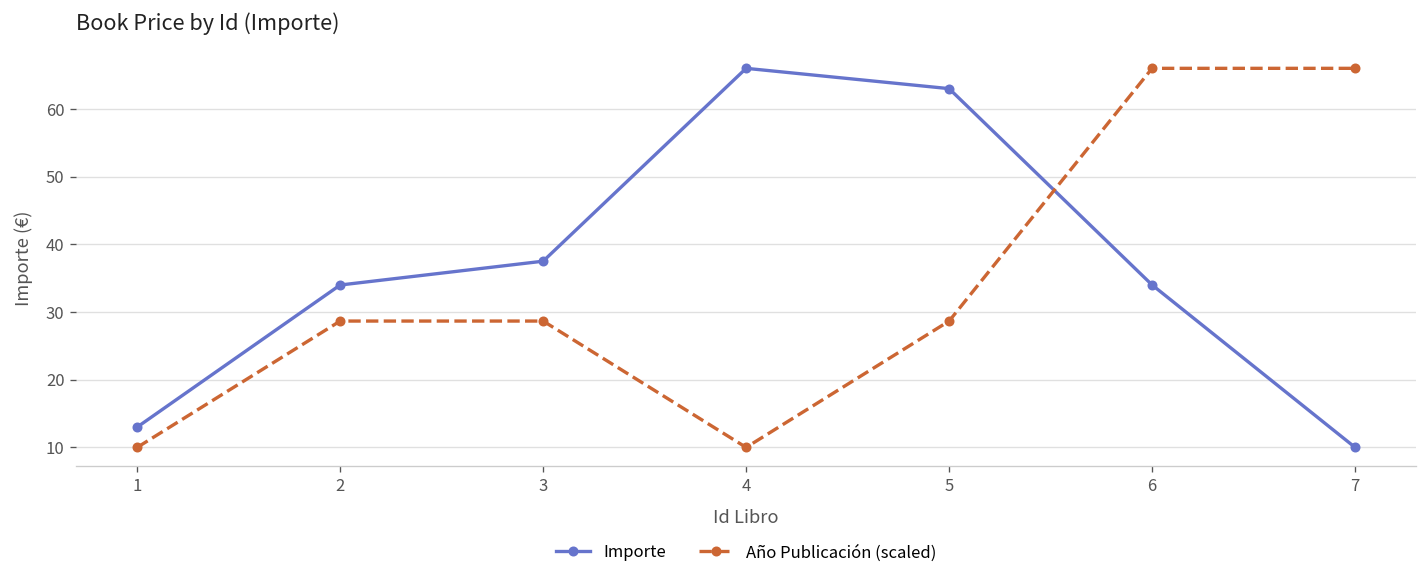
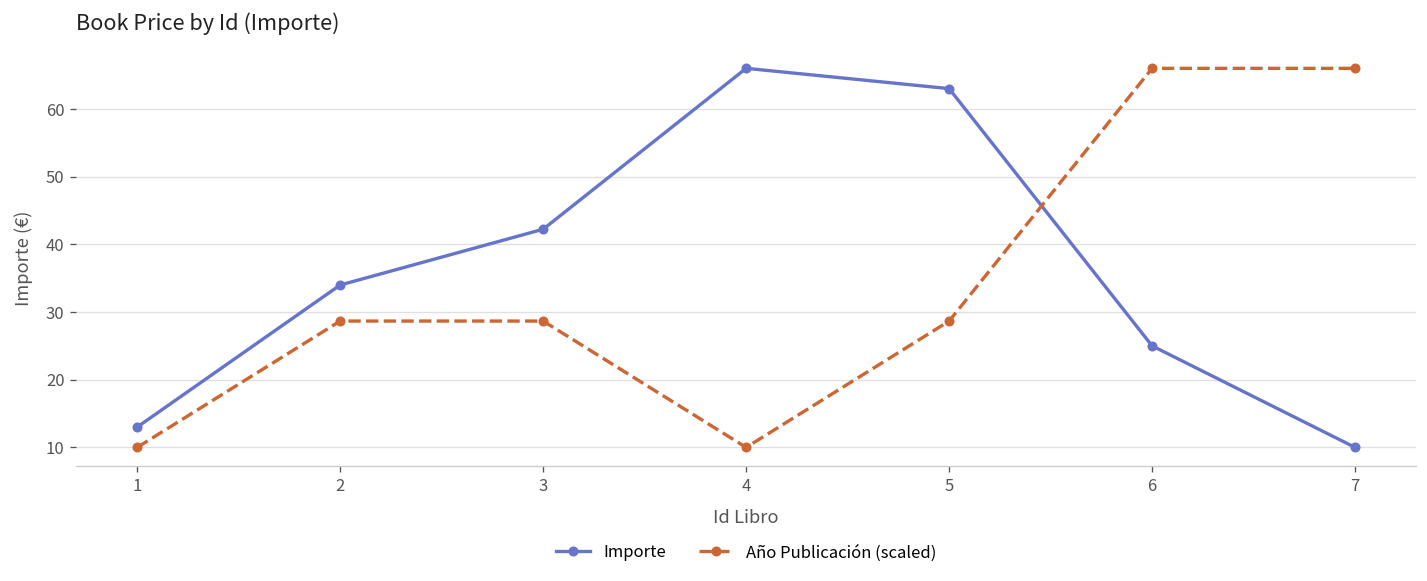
  {
    "Importe": {
      "1": 13,
      "2": 34,
-     "3": 38,
+     "3": 42,
      "4": 66,
      "5": 63,
-     "6": 34,
+     "6": 25,
      "7": 10
    },
    "Año Publicación (scaled)": {
      "1": 10,
      "2": 29,
      "3": 29,
      "4": 10,
      "5": 29,
      "6": 66,
      "7": 66
    }
  }
